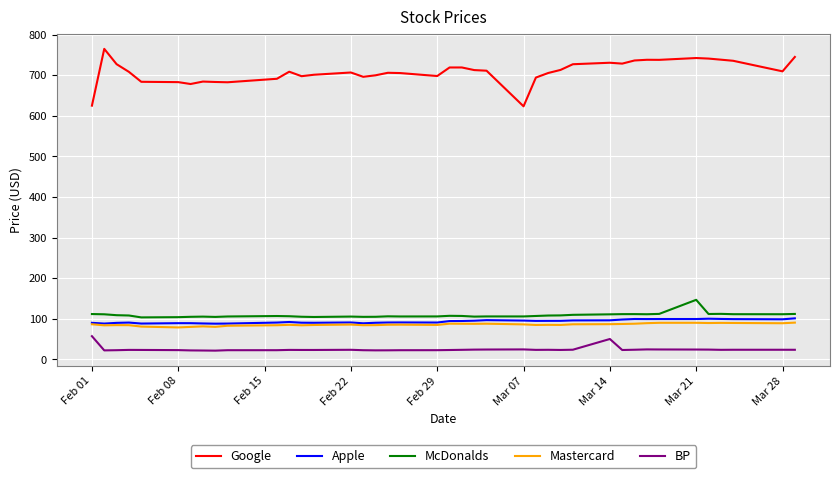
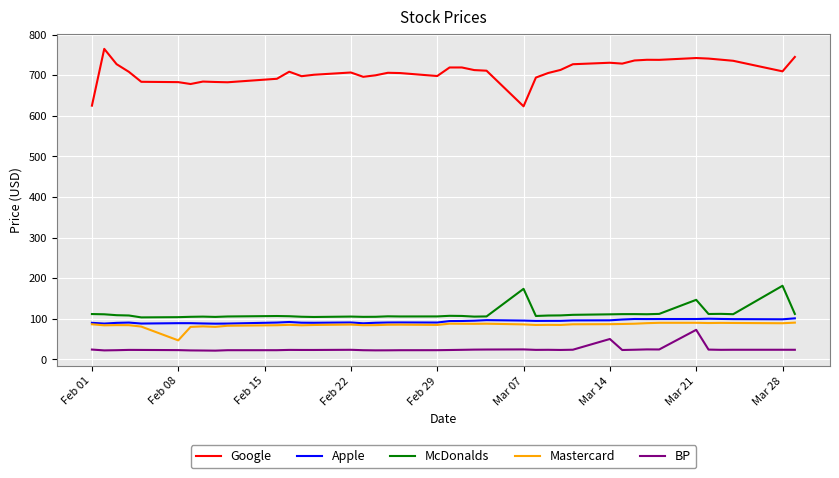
  {
    "Google": {
      "Feb 01": 620,
      "Feb 08": 680,
      "Feb 22": 710,
      "Feb 29": 700,
      "Mar 07": 620,
      "Mar 14": 730,
      "Mar 21": 740,
      "Mar 28": 710
    },
    "Apple": {
      "Feb 08": 90,
      "Mar 07": 100,
      "Mar 14": 100,
      "Mar 21": 100,
      "Mar 28": 100
    },
    "McDonalds": {
      "Feb 01": 110,
      "Feb 08": 100,
      "Feb 22": 110,
      "Feb 29": 110,
-     "Mar 07": 110,
+     "Mar 07": 170,
      "Mar 14": 110,
      "Mar 21": 150,
-     "Mar 28": 110
+     "Mar 28": 180
    },
    "Mastercard": {
-     "Feb 08": 80,
+     "Feb 08": 50,
      "Mar 07": 90,
      "Mar 14": 90,
      "Mar 21": 90,
      "Mar 28": 90
    },
    "BP": {
-     "Feb 01": 60,
+     "Feb 01": 20,
      "Feb 08": 20,
      "Feb 22": 20,
      "Feb 29": 20,
      "Mar 07": 20,
      "Mar 14": 50,
-     "Mar 21": 20,
+     "Mar 21": 70,
      "Mar 28": 20
    }
  }
